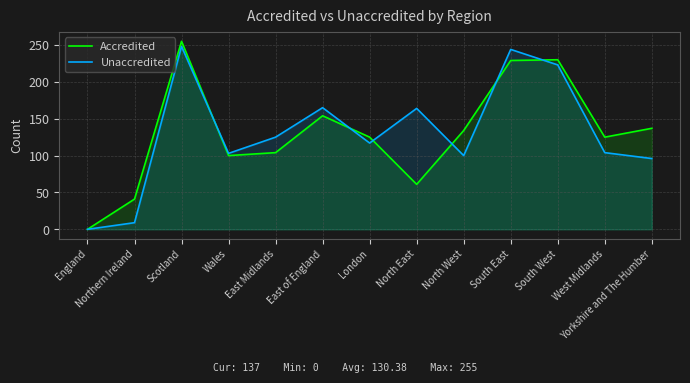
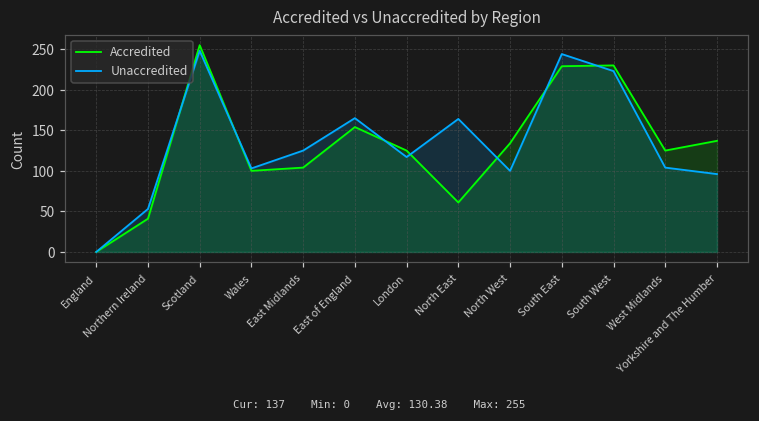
  {
    "Accredited": {
      "Northern Ireland": 40,
      "Scotland": 260,
      "East Midlands": 100,
      "East of England": 150,
      "London": 130,
      "North East": 60,
      "North West": 130,
      "South East": 230,
      "South West": 230,
      "West Midlands": 130,
      "Yorkshire and The Humber": 140
    },
    "Unaccredited": {
-     "Northern Ireland": 10,
+     "Northern Ireland": 50,
      "Scotland": 250,
      "East Midlands": 130,
      "East of England": 170,
      "London": 120,
      "North East": 160,
      "North West": 100,
      "South East": 240,
      "South West": 220,
      "West Midlands": 100,
      "Yorkshire and The Humber": 100
    }
  }
